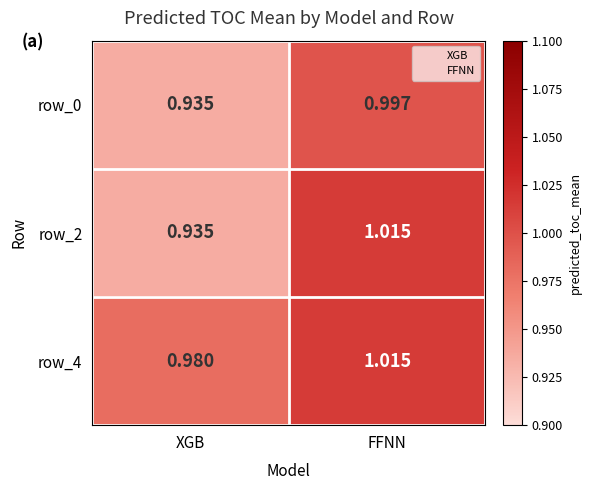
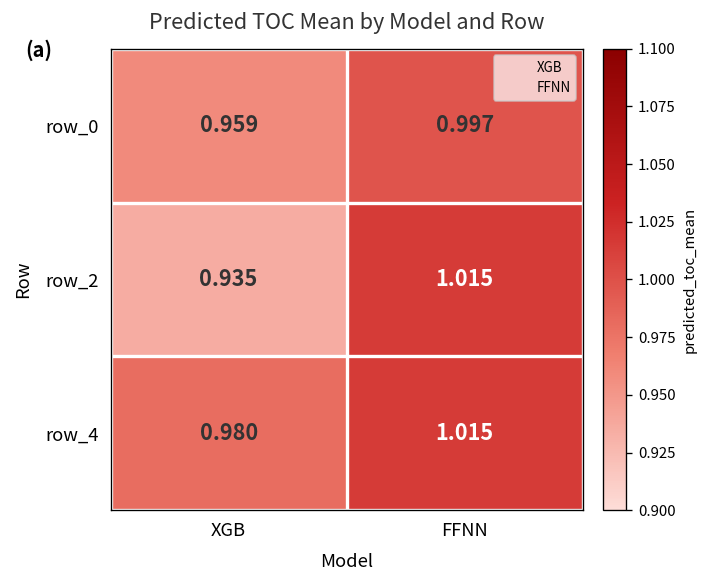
  {
    "row_0": {
-     "XGB": 0.935,
+     "XGB": 0.959,
      "FFNN": 0.997
    },
    "row_2": {
      "XGB": 0.935,
      "FFNN": 1.015
    },
    "row_4": {
      "XGB": 0.980,
      "FFNN": 1.015
    }
  }
